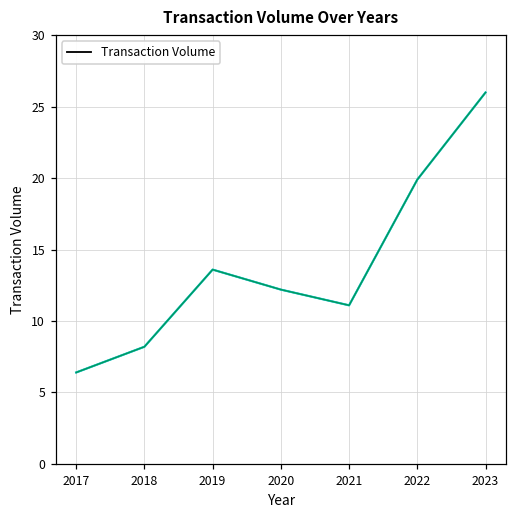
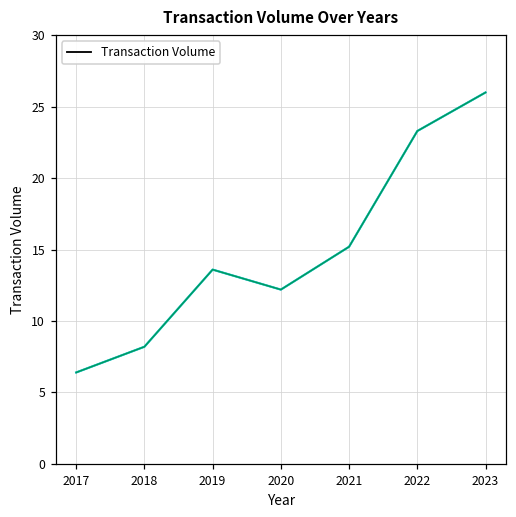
  {
    "2017": 6.4,
    "2018": 8.2,
    "2019": 13.6,
    "2020": 12.2,
-   "2021": 11.1,
-   "2022": 19.9,
+   "2021": 15.2,
+   "2022": 23.3,
    "2023": 26.0
  }
